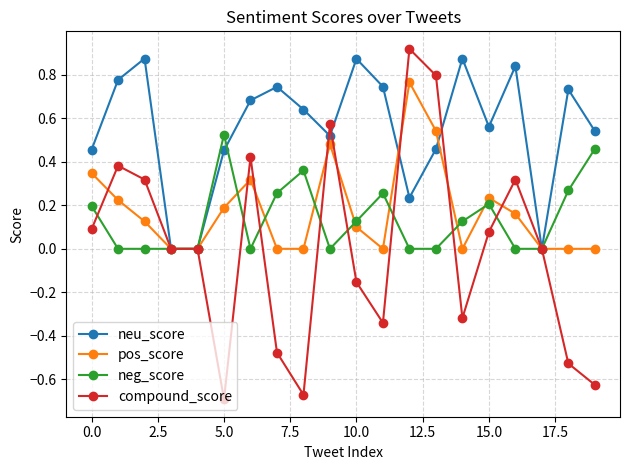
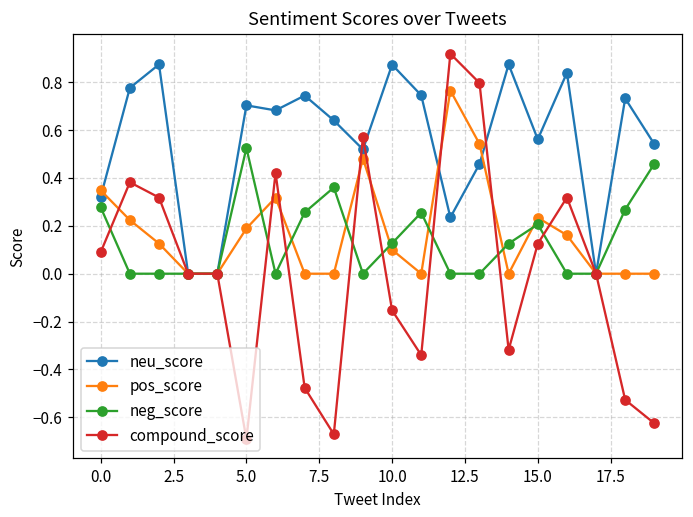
  {
    "neu_score": {
-     "0.0": 0.46,
-     "5.0": 0.45,
+     "0.0": 0.32,
+     "5.0": 0.70,
      "10.0": 0.87,
      "15.0": 0.56
    },
    "pos_score": {
      "0.0": 0.35,
      "5.0": 0.19,
      "10.0": 0.10,
      "15.0": 0.23
    },
    "neg_score": {
-     "0.0": 0.20,
+     "0.0": 0.28,
      "5.0": 0.53,
      "10.0": 0.13,
      "15.0": 0.21
    },
    "compound_score": {
      "0.0": 0.09,
      "10.0": -0.15,
-     "15.0": 0.08
+     "15.0": 0.13
    }
  }
